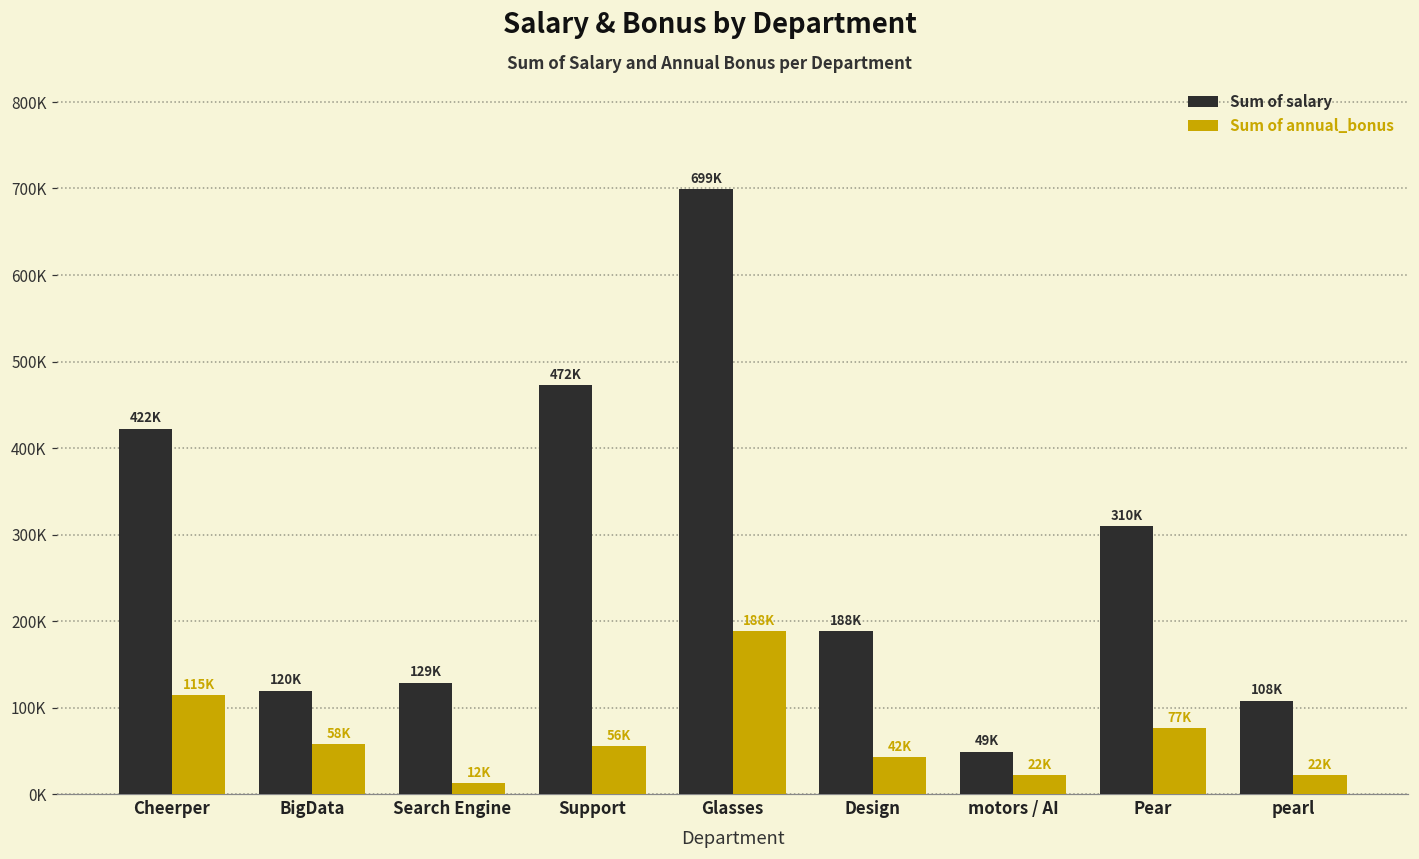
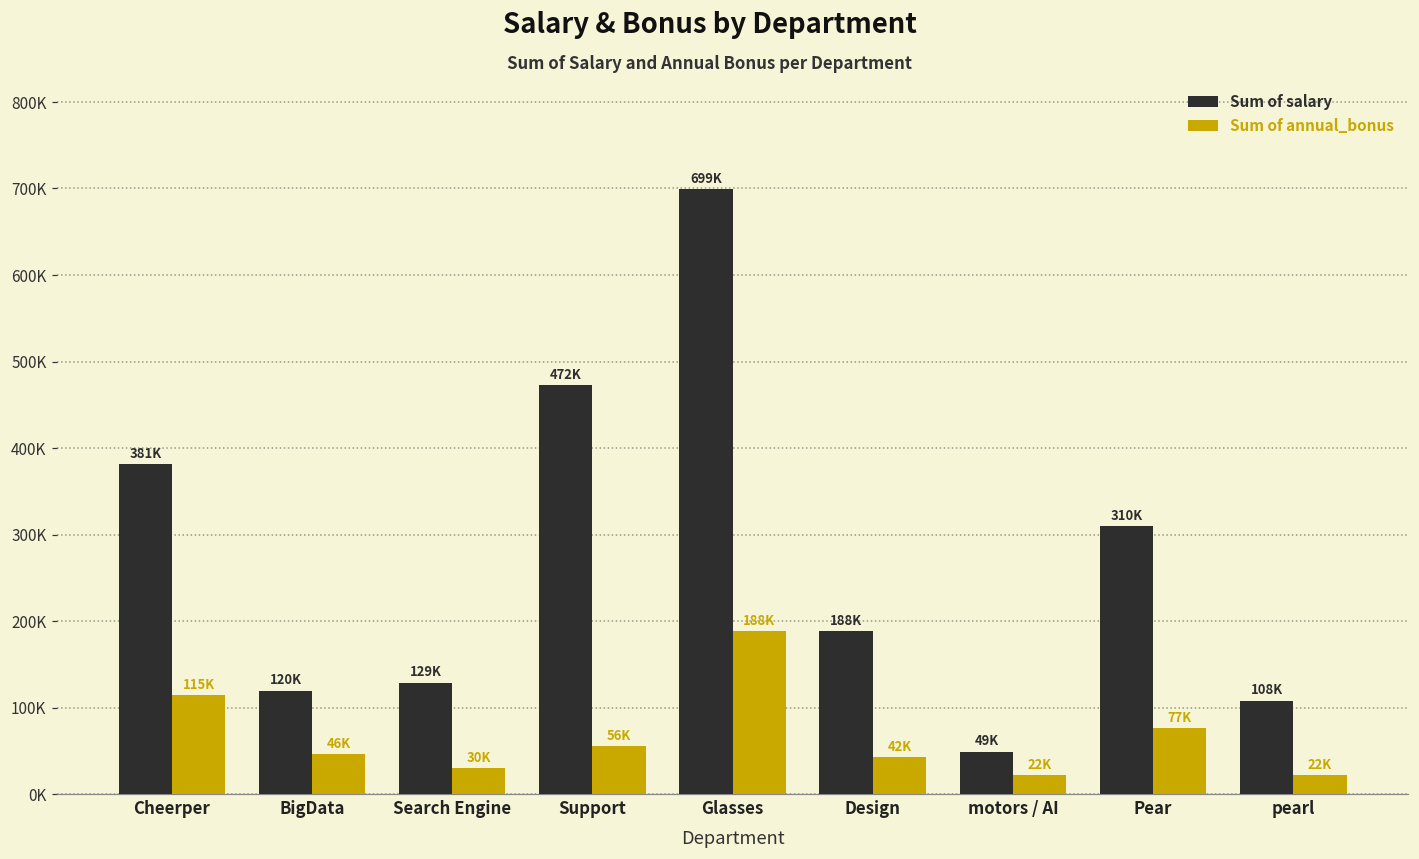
  {
    "Sum of salary": {
-     "Cheerper": "422K",
+     "Cheerper": "381K",
      "BigData": "120K",
      "Search Engine": "129K",
      "Support": "472K",
      "Glasses": "699K",
      "Design": "188K",
      "motors / AI": "49K",
      "Pear": "310K",
      "pearl": "108K"
    },
    "Sum of annual_bonus": {
      "Cheerper": "115K",
-     "BigData": "58K",
-     "Search Engine": "12K",
+     "BigData": "46K",
+     "Search Engine": "30K",
      "Support": "56K",
      "Glasses": "188K",
      "Design": "42K",
      "motors / AI": "22K",
      "Pear": "77K",
      "pearl": "22K"
    }
  }
